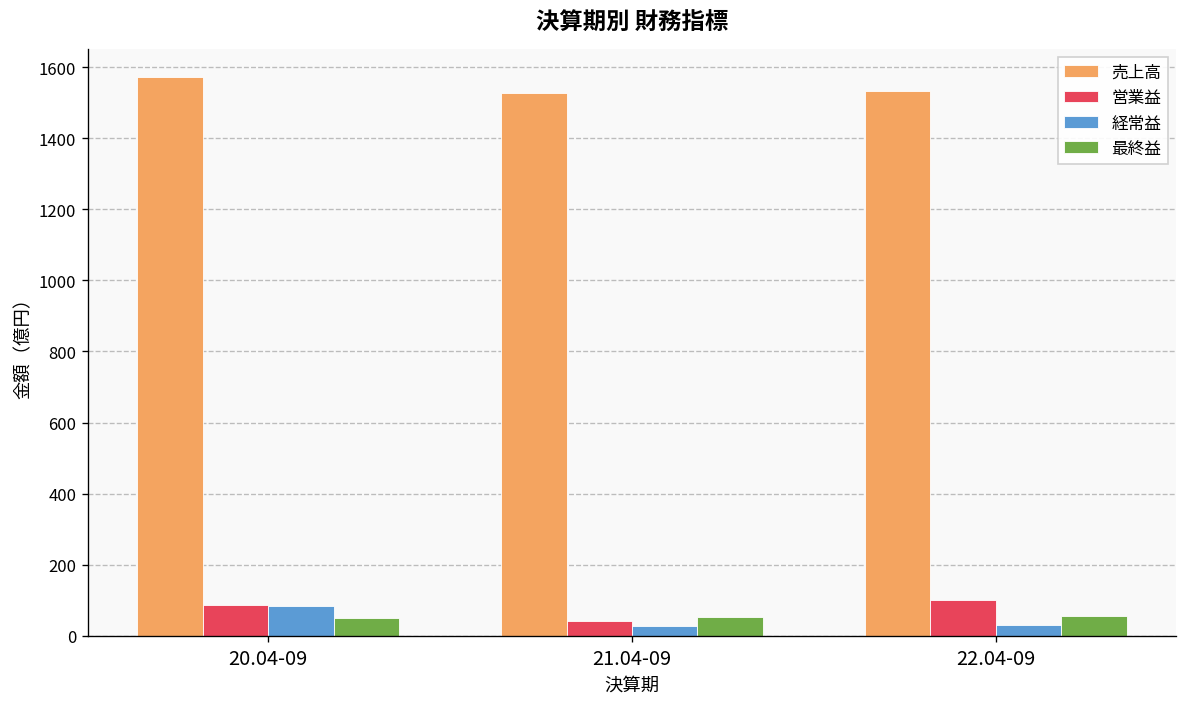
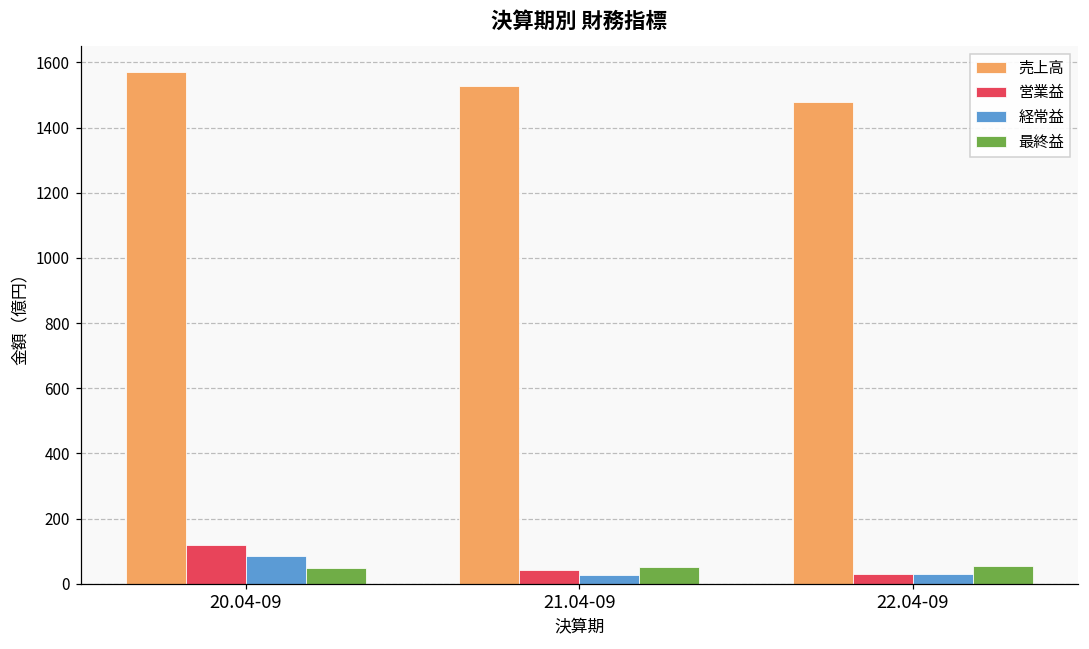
  {
    "売上高": {
      "20.04-09": 1570,
      "21.04-09": 1530,
-     "22.04-09": 1530
+     "22.04-09": 1480
    },
    "営業益": {
-     "20.04-09": 90,
+     "20.04-09": 120,
      "21.04-09": 40,
-     "22.04-09": 100
+     "22.04-09": 30
    },
    "経常益": {
      "20.04-09": 90,
      "21.04-09": 30,
      "22.04-09": 30
    },
    "最終益": {
      "20.04-09": 50,
      "21.04-09": 50,
      "22.04-09": 60
    }
  }
